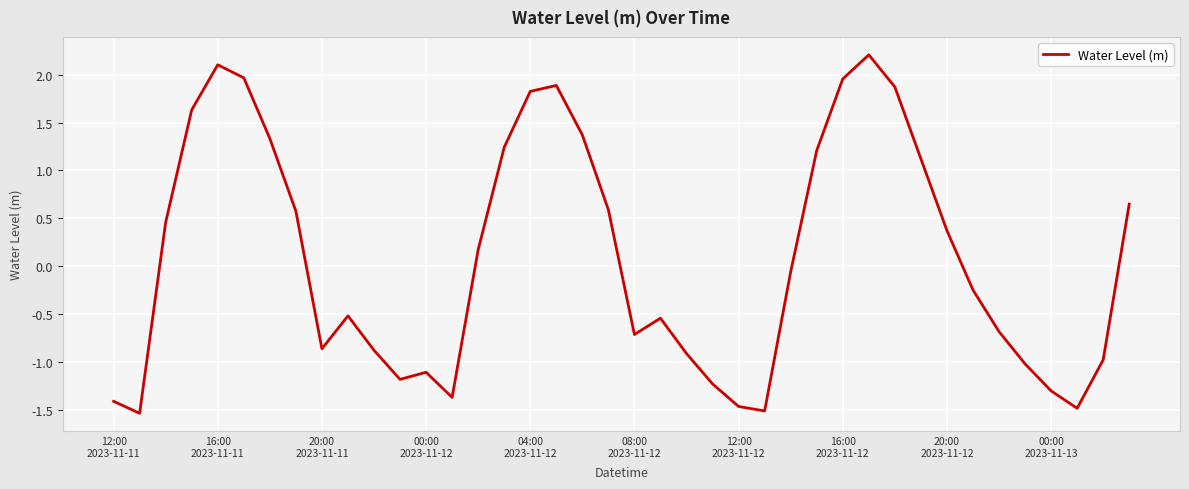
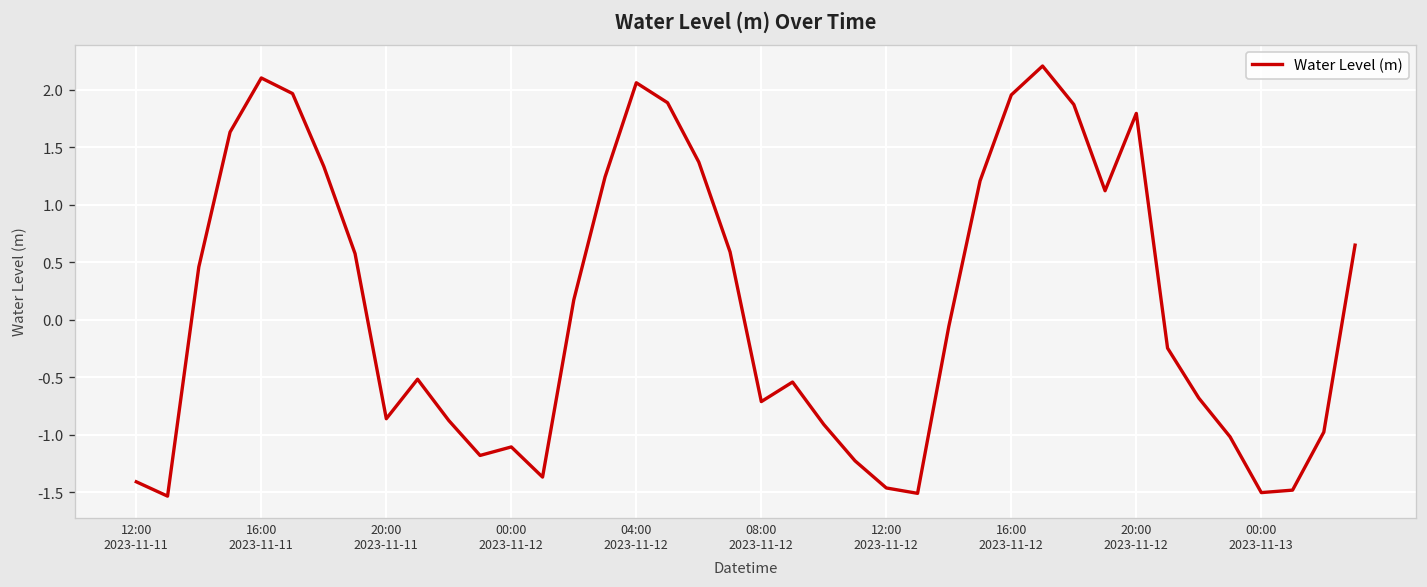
  {
    "12:00 2023-11-11": -1.4,
    "16:00 2023-11-11": 2.1,
    "20:00 2023-11-11": -0.9,
    "00:00 2023-11-12": -1.1,
-   "04:00 2023-11-12": 1.8,
+   "04:00 2023-11-12": 2.1,
    "08:00 2023-11-12": -0.7,
    "12:00 2023-11-12": -1.5,
    "16:00 2023-11-12": 2.0,
-   "20:00 2023-11-12": 0.4,
-   "00:00 2023-11-13": -1.3
+   "20:00 2023-11-12": 1.8,
+   "00:00 2023-11-13": -1.5
  }
